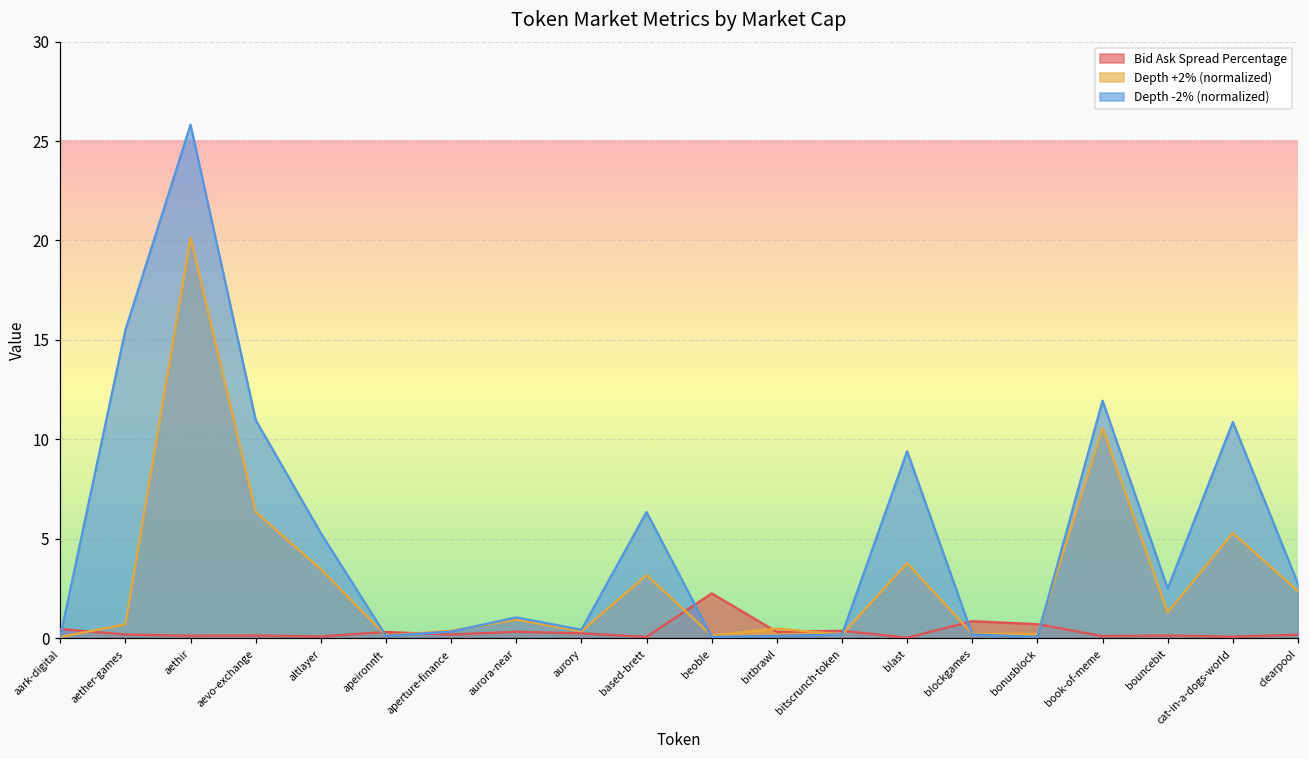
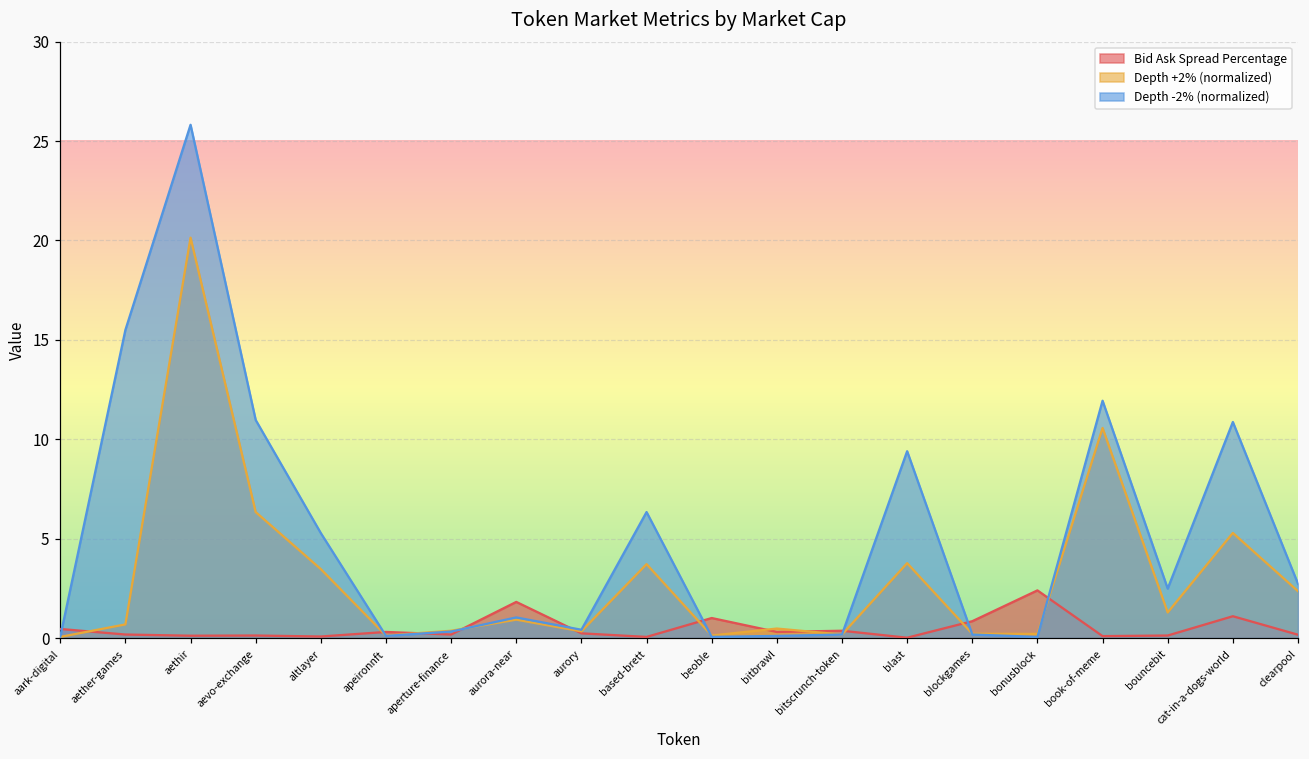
  {
    "Bid Ask Spread Percentage": {
      "aark-digital": 0.5,
      "aether-games": 0.2,
      "aethir": 0.1,
      "aevo-exchange": 0.1,
      "altlayer": 0.1,
      "apeironnft": 0.3,
      "aperture-finance": 0.2,
-     "aurora-near": 0.3,
+     "aurora-near": 1.8,
      "based-brett": 0.1,
-     "beoble": 2.3,
+     "beoble": 1.0,
      "bitbrawl": 0.3,
      "bitscrunch-token": 0.4,
      "blast": 0.0,
      "blockgames": 0.9,
-     "bonusblock": 0.7,
+     "bonusblock": 2.4,
      "book-of-meme": 0.1,
      "bouncebit": 0.1,
-     "cat-in-a-dogs-world": 0.1,
+     "cat-in-a-dogs-world": 1.1,
      "clearpool": 0.2
    },
    "Depth +2% (normalized)": {
      "aether-games": 0.7,
      "aethir": 20.1,
      "aevo-exchange": 6.3,
      "altlayer": 3.5,
-     "based-brett": 3.2,
+     "based-brett": 3.7,
      "bitbrawl": 0.5,
      "blast": 3.8,
      "bonusblock": 0.2,
      "book-of-meme": 10.6,
      "bouncebit": 1.3,
      "cat-in-a-dogs-world": 5.3,
      "clearpool": 2.4
    },
    "Depth -2% (normalized)": {
      "aether-games": 15.5,
      "aethir": 25.8,
      "aevo-exchange": 11.0,
      "altlayer": 5.3,
      "based-brett": 6.3,
      "bitbrawl": 0.1,
      "blast": 9.4,
      "bonusblock": 0.1,
      "book-of-meme": 11.9,
      "bouncebit": 2.5,
      "cat-in-a-dogs-world": 10.9,
      "clearpool": 2.7
    }
  }
